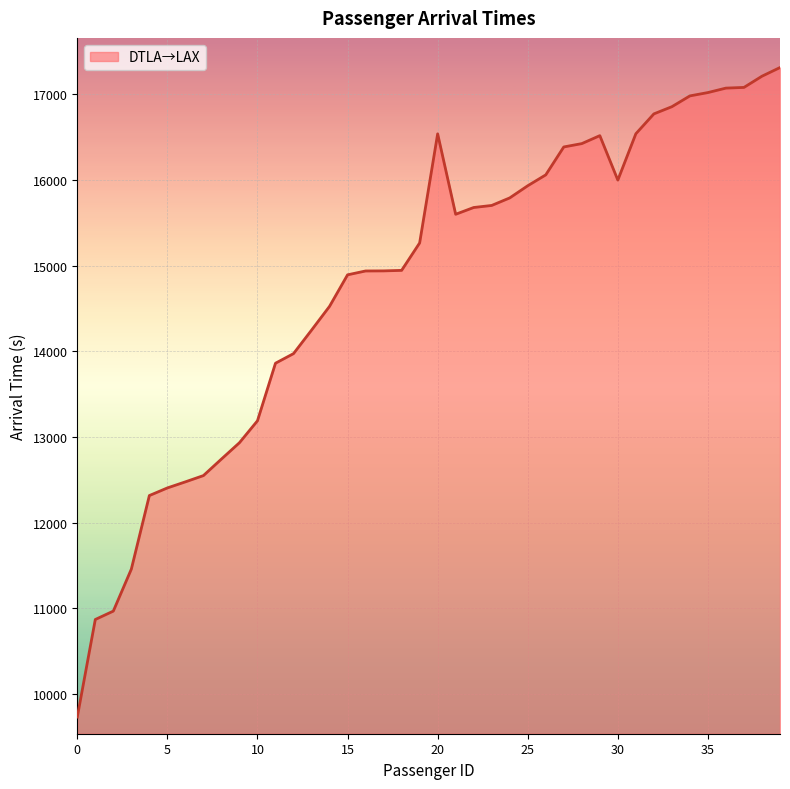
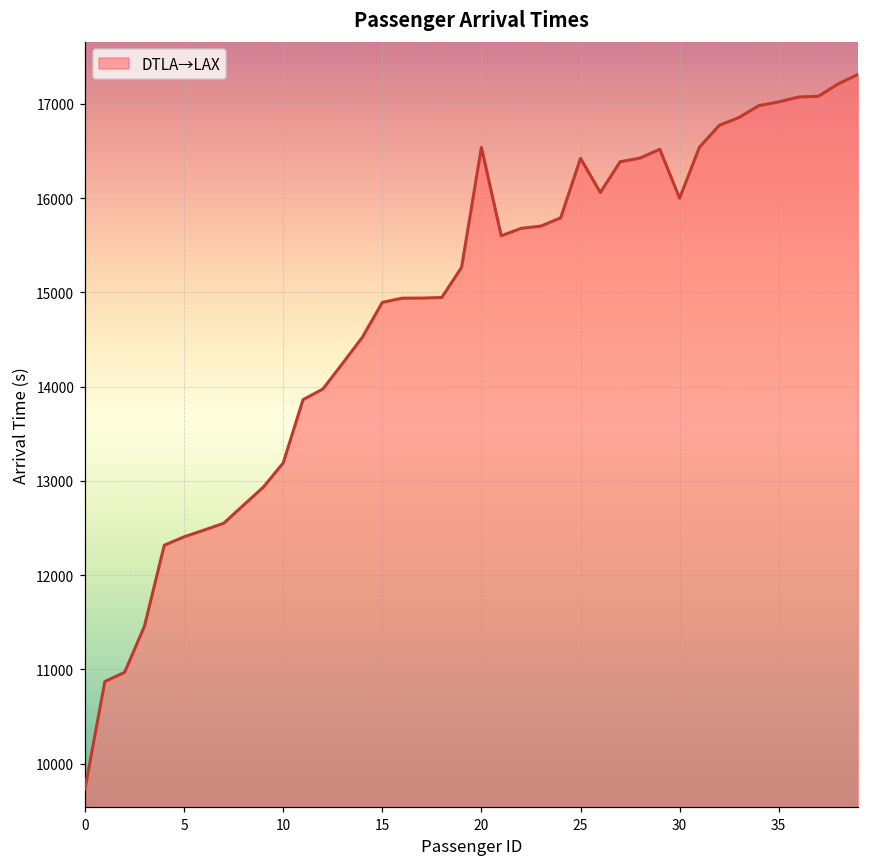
  {
    "0": 9700,
    "5": 12400,
    "10": 13200,
    "15": 14900,
    "20": 16500,
-   "25": 15900,
+   "25": 16400,
    "30": 16000,
    "35": 17000
  }
